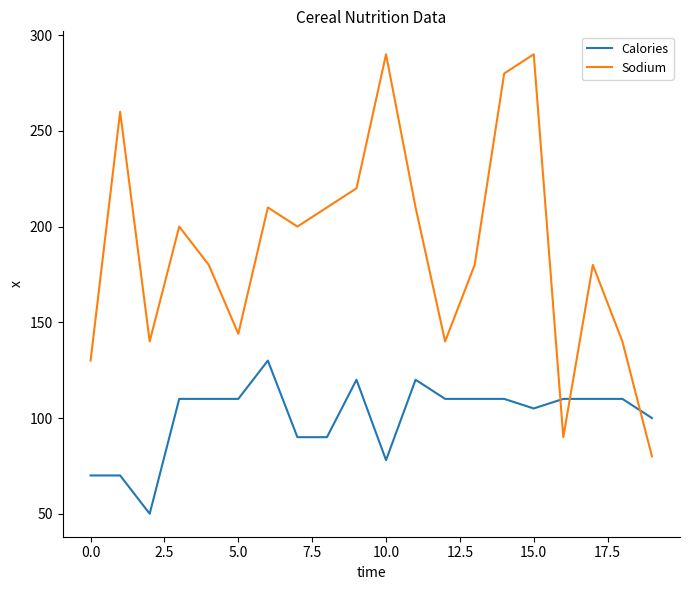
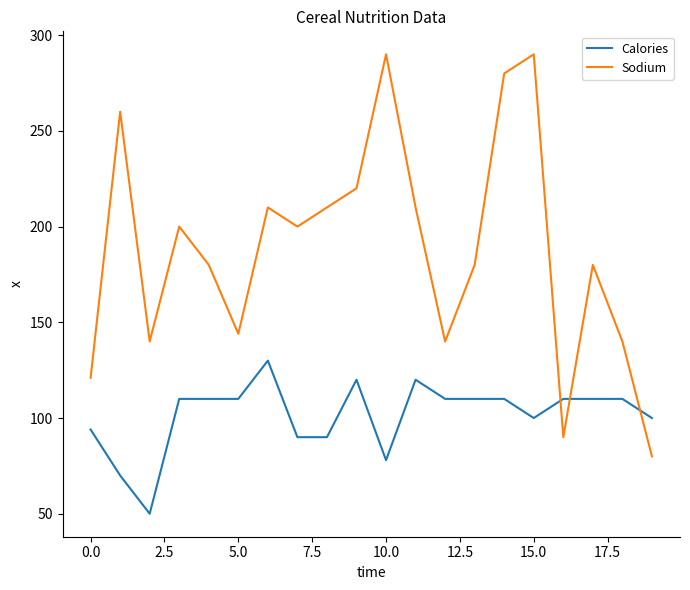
  {
    "Calories": {
-     "0.0": 70,
+     "0.0": 94,
      "5.0": 110,
      "10.0": 78,
-     "15.0": 105
+     "15.0": 100
    },
    "Sodium": {
-     "0.0": 130,
+     "0.0": 121,
      "5.0": 144,
      "10.0": 290,
      "15.0": 290
    }
  }
